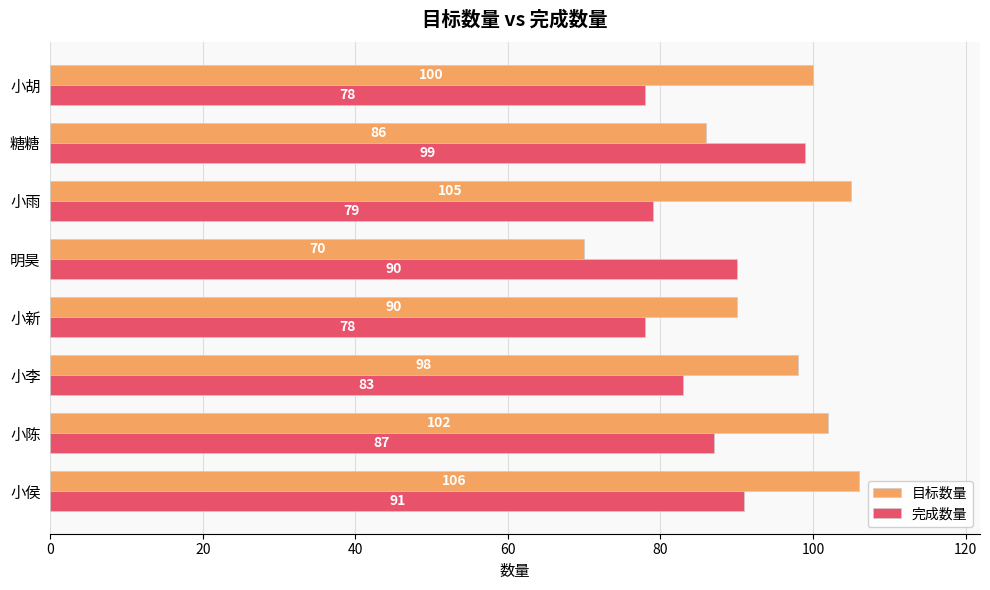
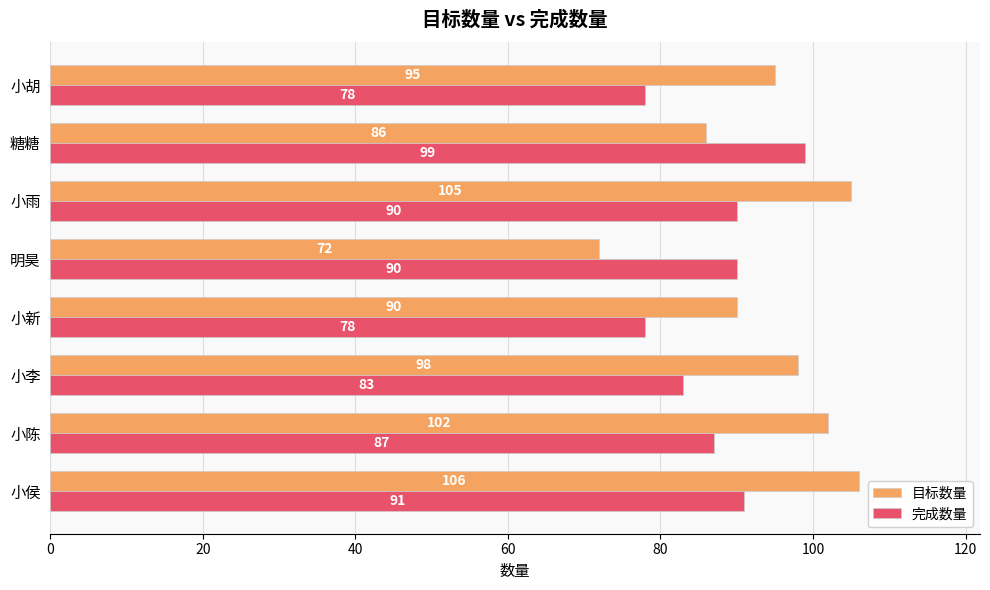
  {
    "目标数量": {
-     "小胡": 100,
+     "小胡": 95,
      "糖糖": 86,
      "小雨": 105,
-     "明昊": 70,
+     "明昊": 72,
      "小新": 90,
      "小李": 98,
      "小陈": 102,
      "小侯": 106
    },
    "完成数量": {
      "小胡": 78,
      "糖糖": 99,
-     "小雨": 79,
+     "小雨": 90,
      "明昊": 90,
      "小新": 78,
      "小李": 83,
      "小陈": 87,
      "小侯": 91
    }
  }
